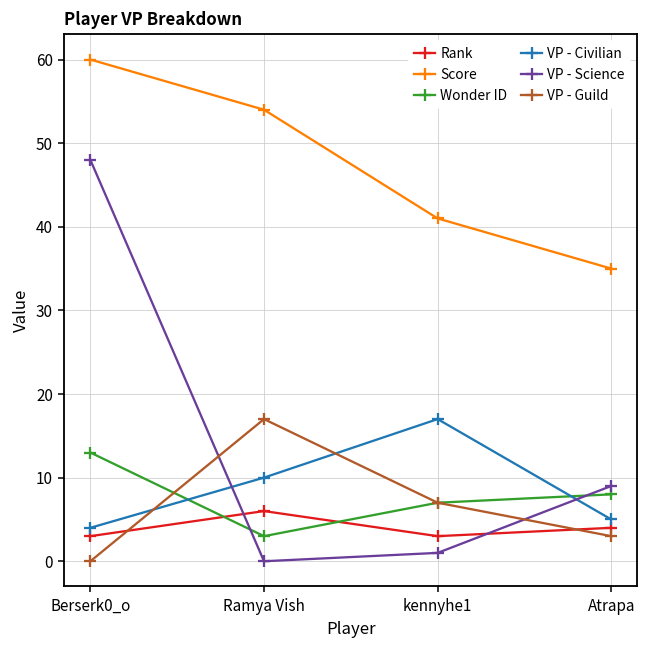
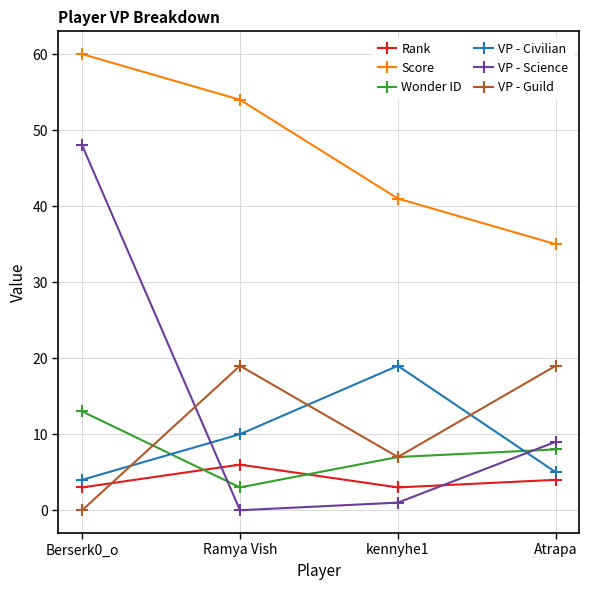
  {
    "Rank": {
      "Berserk0_o": 3,
      "Ramya Vish": 6,
      "kennyhe1": 3,
      "Atrapa": 4
    },
    "Score": {
      "Berserk0_o": 60,
      "Ramya Vish": 54,
      "kennyhe1": 41,
      "Atrapa": 35
    },
    "Wonder ID": {
      "Berserk0_o": 13,
      "Ramya Vish": 3,
      "Atrapa": 8
    },
    "VP - Civilian": {
      "Berserk0_o": 4,
      "Ramya Vish": 10,
-     "kennyhe1": 17,
+     "kennyhe1": 19,
      "Atrapa": 5
    },
    "VP - Science": {
      "Berserk0_o": 48,
      "Ramya Vish": 0,
      "kennyhe1": 1,
      "Atrapa": 9
    },
    "VP - Guild": {
      "Berserk0_o": 0,
-     "Ramya Vish": 17,
-     "Atrapa": 3
+     "Ramya Vish": 19,
+     "Atrapa": 19
    }
  }
